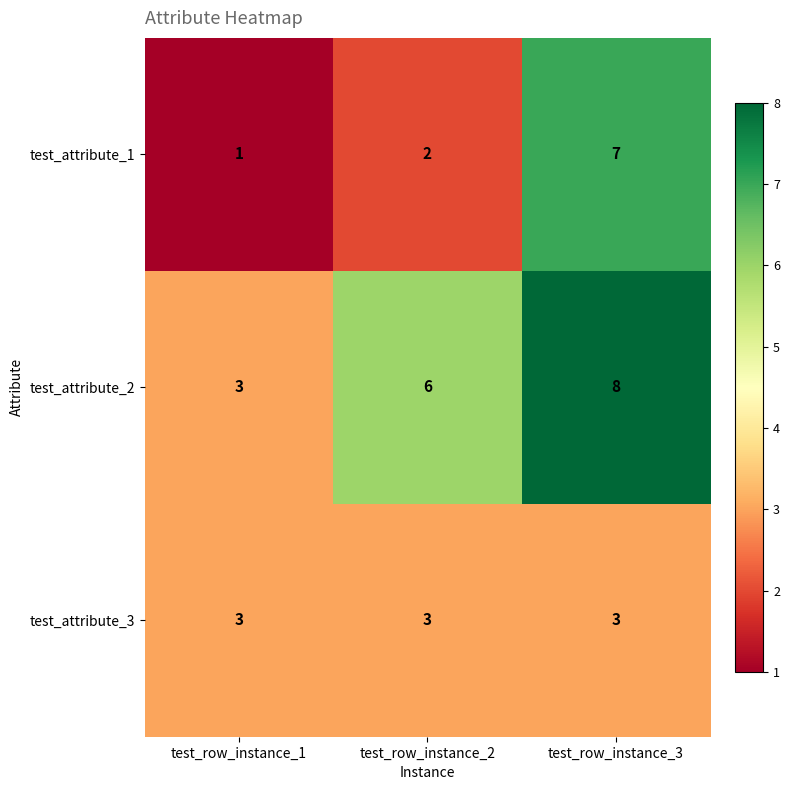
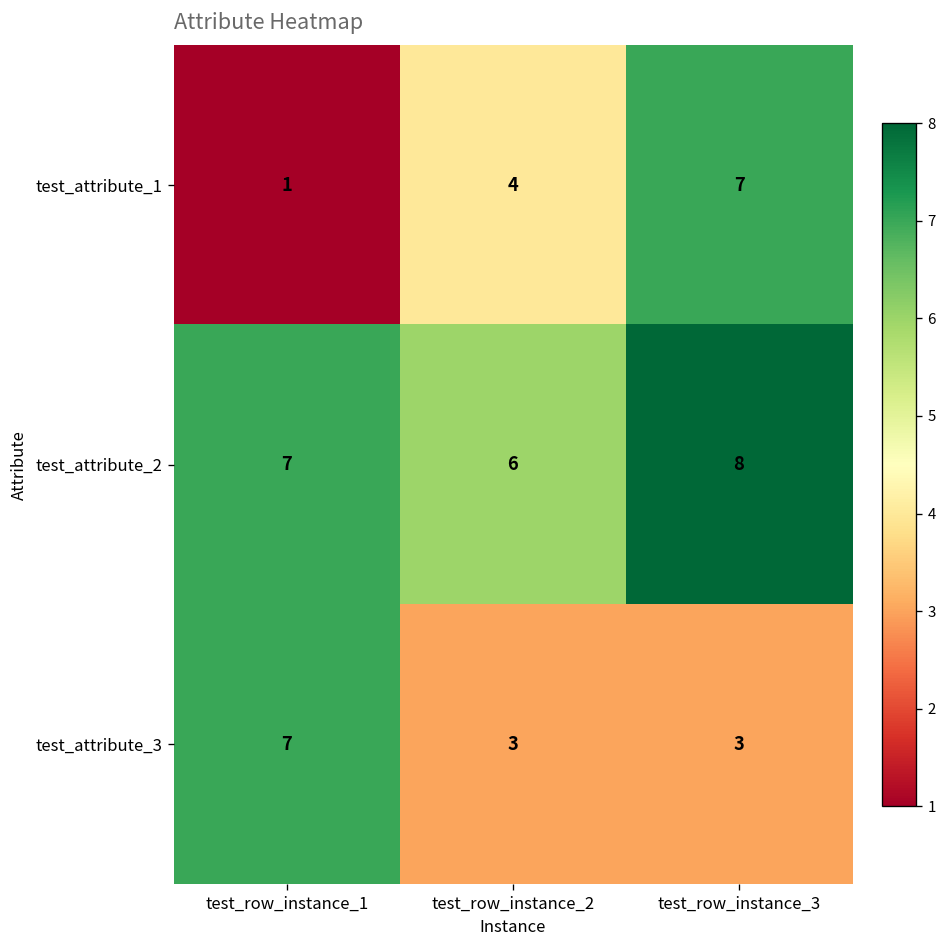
  {
    "test_attribute_1": {
      "test_row_instance_1": 1,
-     "test_row_instance_2": 2,
+     "test_row_instance_2": 4,
      "test_row_instance_3": 7
    },
    "test_attribute_2": {
-     "test_row_instance_1": 3,
+     "test_row_instance_1": 7,
      "test_row_instance_2": 6,
      "test_row_instance_3": 8
    },
    "test_attribute_3": {
-     "test_row_instance_1": 3,
+     "test_row_instance_1": 7,
      "test_row_instance_2": 3,
      "test_row_instance_3": 3
    }
  }
